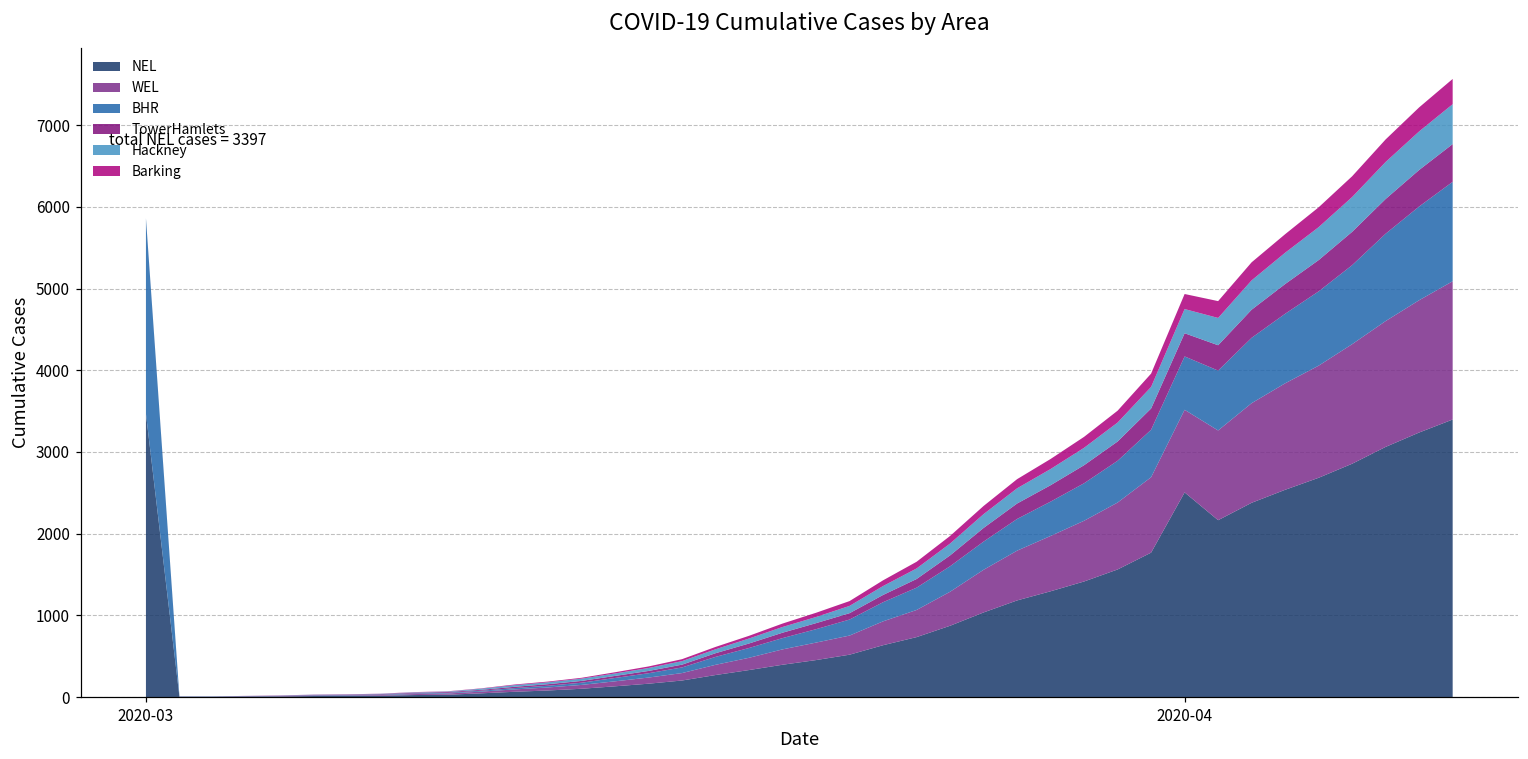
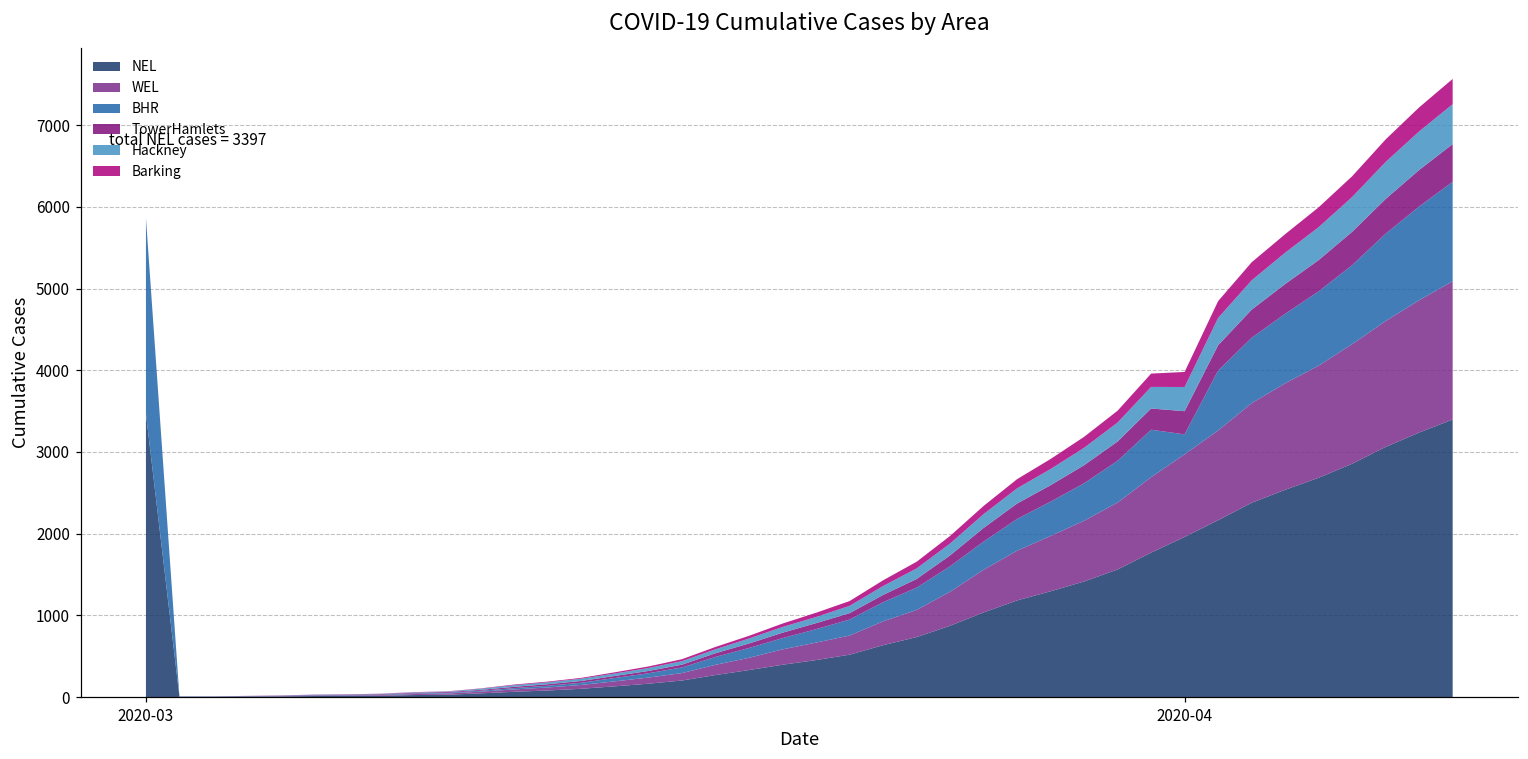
  {
    "NEL": {
-     "2020-04": 2500
+     "2020-04": 2000
    },
    "BHR": {
-     "2020-04": 700
+     "2020-04": 200
    },
    "Hackney": {
      "2020-04": 300
    }
  }
